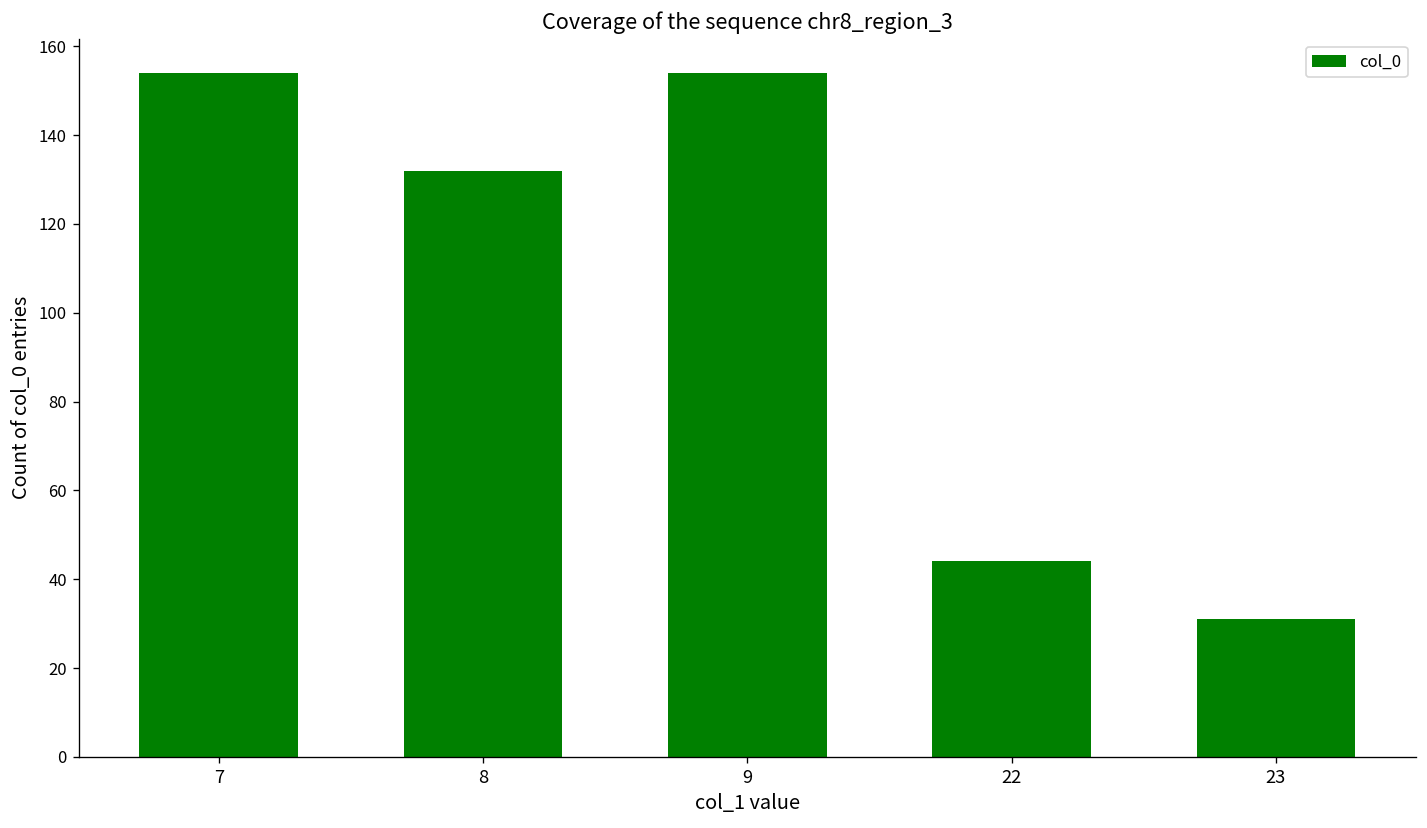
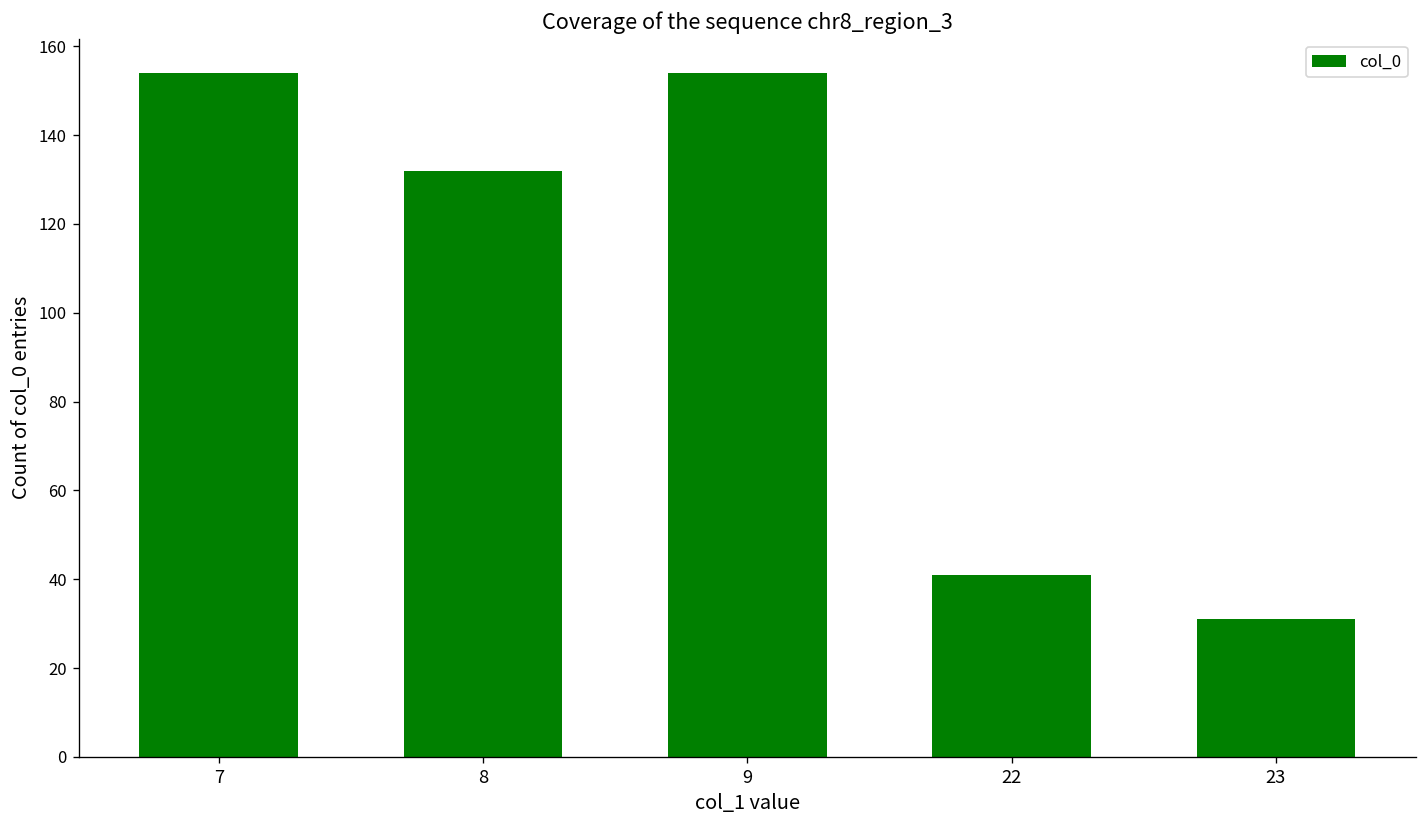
  {
    "7": 154,
    "8": 132,
    "9": 154,
-   "22": 44,
+   "22": 41,
    "23": 31
  }
